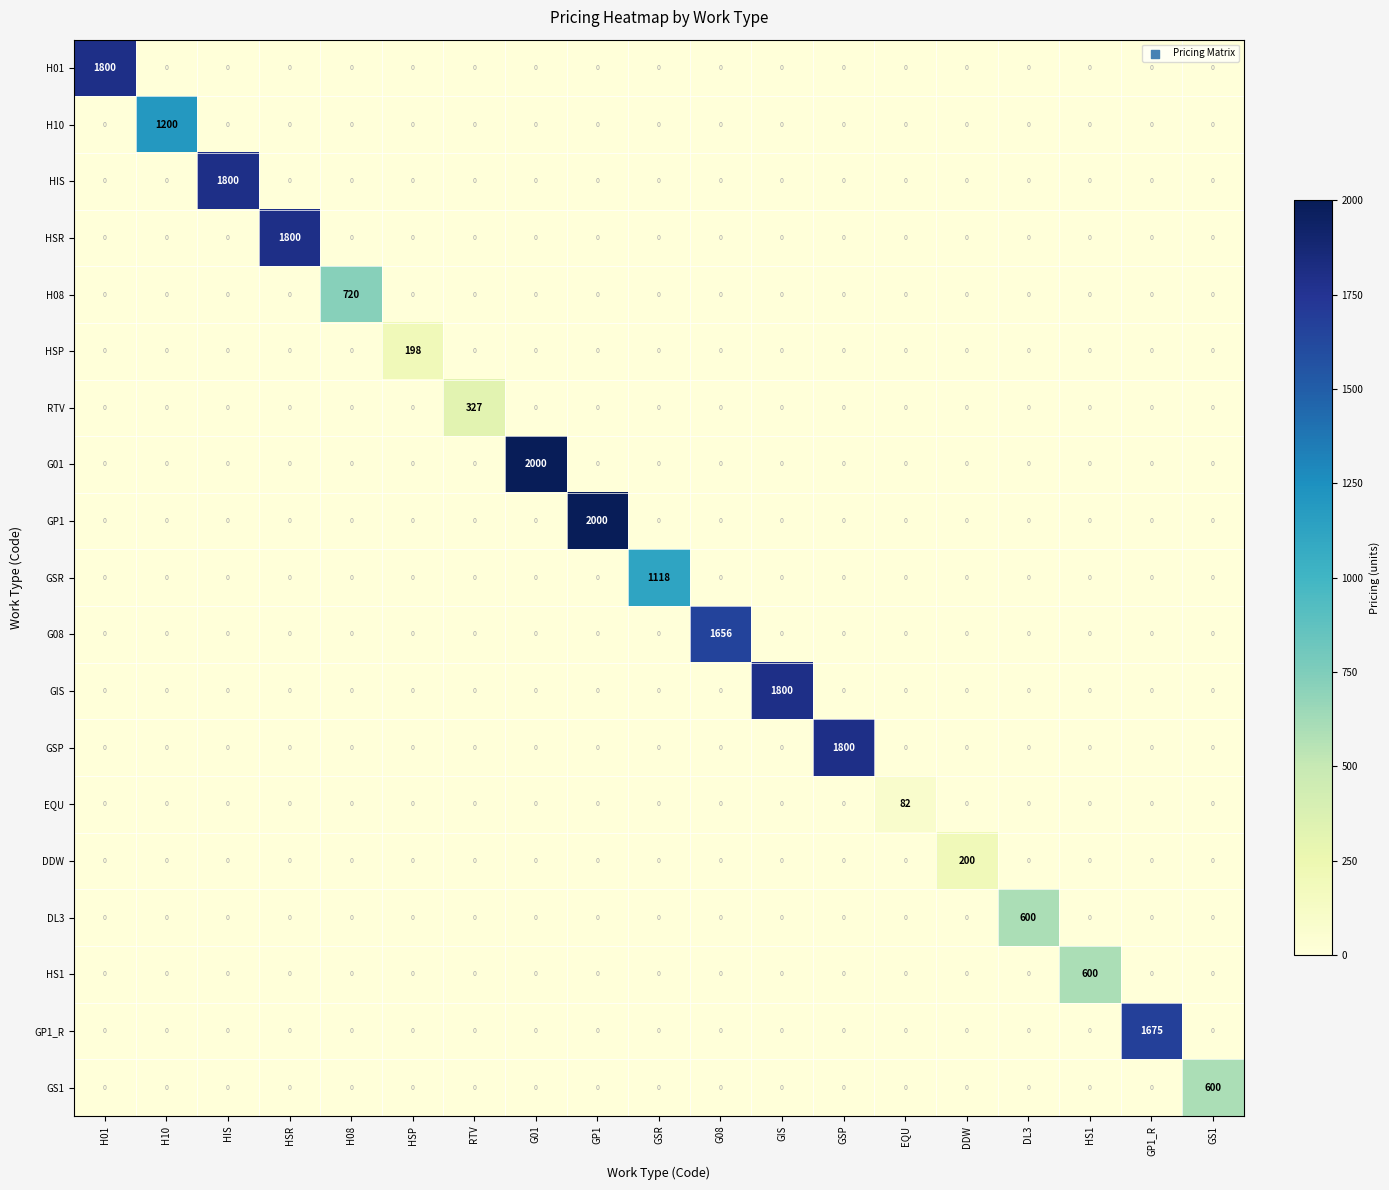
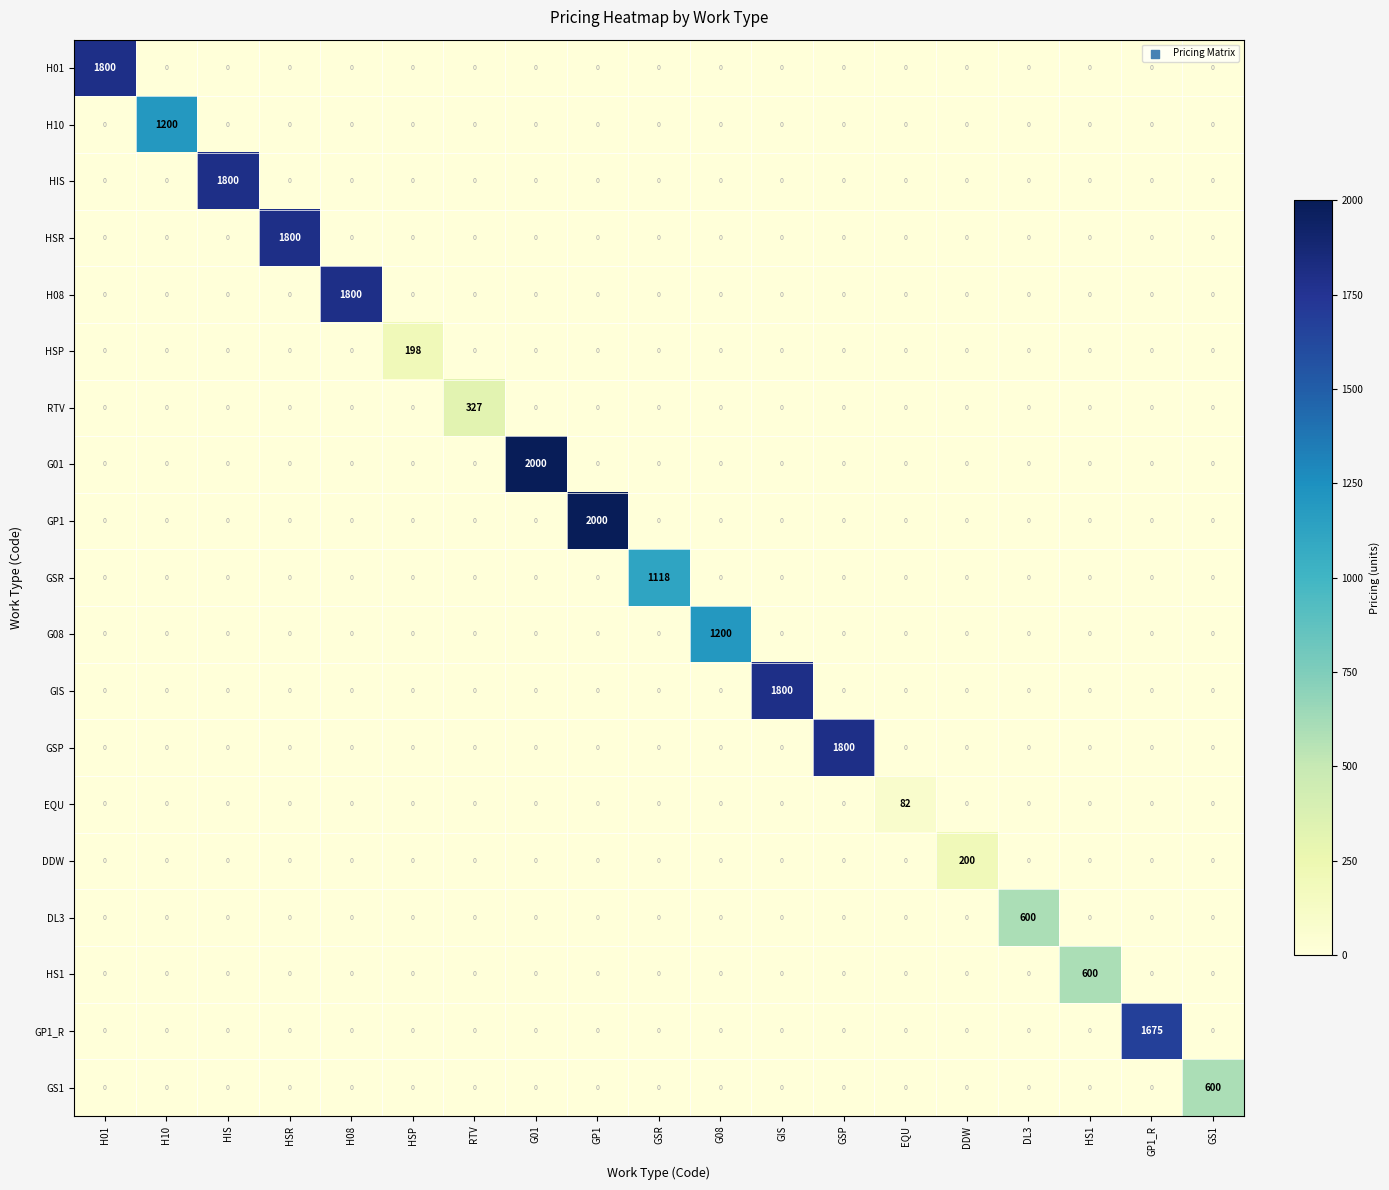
  {
    "H08": {
      "H01": 0,
      "H10": 0,
      "HIS": 0,
      "HSR": 0,
-     "H08": 720,
+     "H08": 1800,
      "HSP": 0,
      "RTV": 0,
      "G01": 0,
      "GP1": 0,
      "GSR": 0,
      "G08": 0,
      "GIS": 0,
      "GSP": 0,
      "EQU": 0,
      "DDW": 0,
      "DL3": 0,
      "HS1": 0,
      "GP1_R": 0,
      "GS1": 0
    },
    "G08": {
      "H01": 0,
      "H10": 0,
      "HIS": 0,
      "HSR": 0,
      "H08": 0,
      "HSP": 0,
      "RTV": 0,
      "G01": 0,
      "GP1": 0,
      "GSR": 0,
-     "G08": 1656,
+     "G08": 1200,
      "GIS": 0,
      "GSP": 0,
      "EQU": 0,
      "DDW": 0,
      "DL3": 0,
      "HS1": 0,
      "GP1_R": 0,
      "GS1": 0
    }
  }
